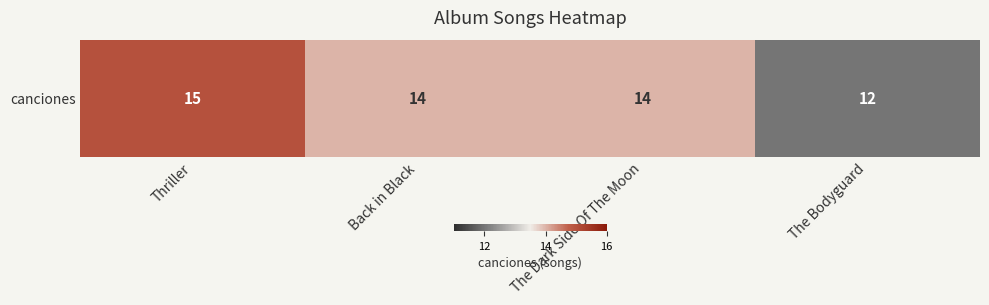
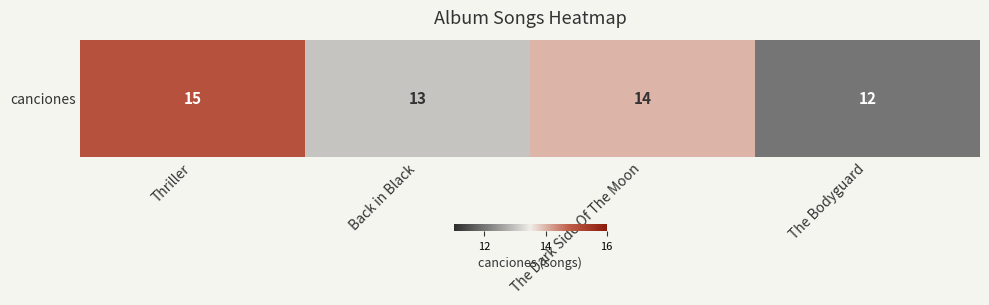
  {
    "canciones": {
      "Thriller": 15,
-     "Back in Black": 14,
+     "Back in Black": 13,
      "The Dark Side Of The Moon": 14,
      "The Bodyguard": 12
    }
  }
